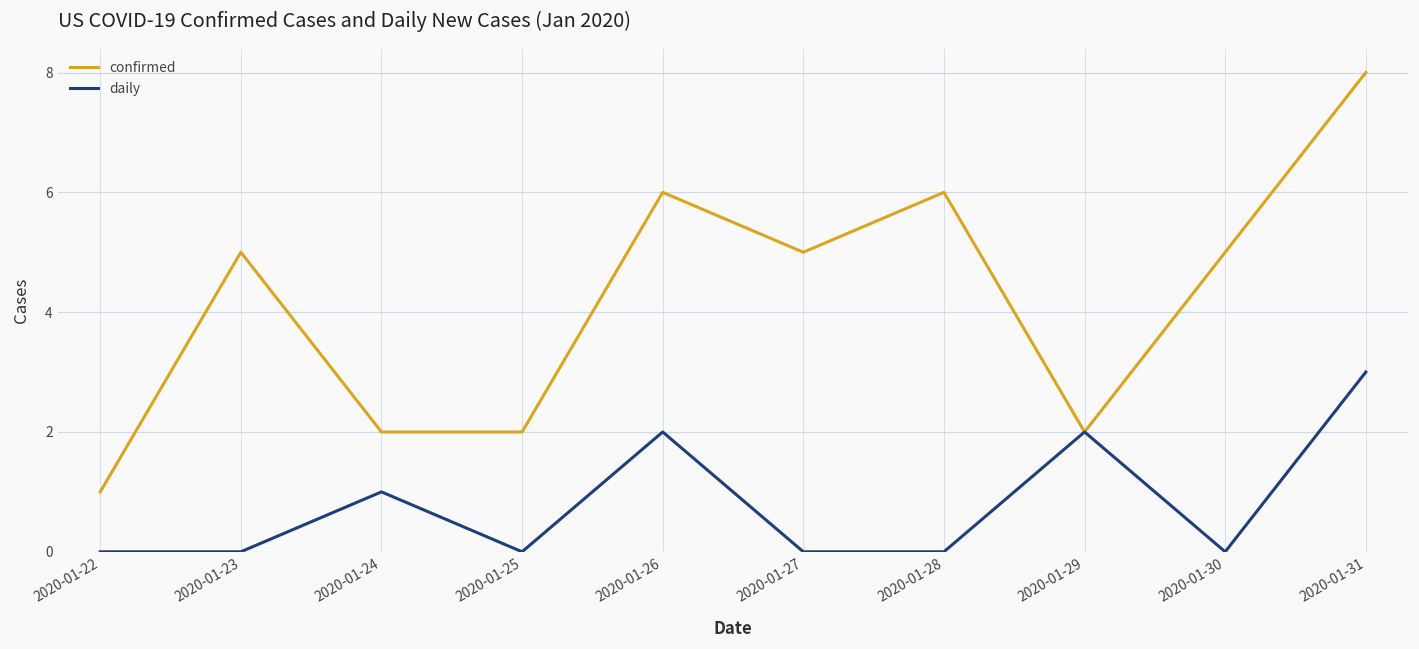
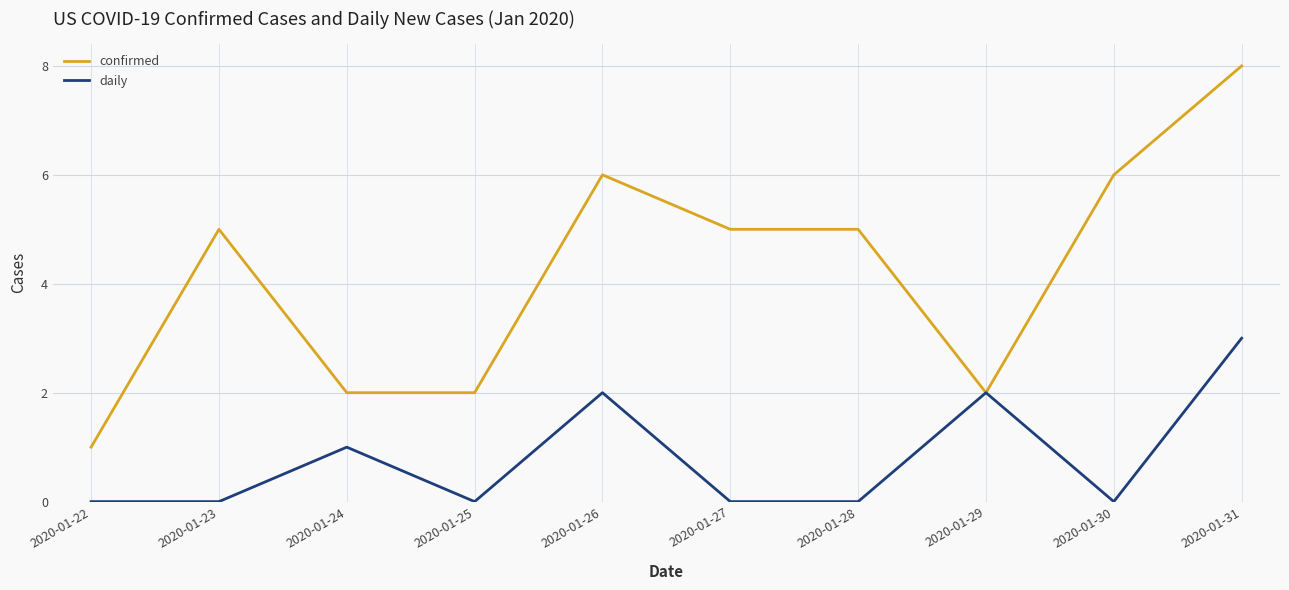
  {
    "confirmed": {
      "2020-01-22": 1,
      "2020-01-23": 5,
      "2020-01-24": 2,
      "2020-01-25": 2,
      "2020-01-26": 6,
      "2020-01-27": 5,
-     "2020-01-28": 6,
-     "2020-01-30": 5,
+     "2020-01-28": 5,
+     "2020-01-30": 6,
      "2020-01-31": 8
    },
    "daily": {
      "2020-01-22": 0,
      "2020-01-23": 0,
      "2020-01-24": 1,
      "2020-01-25": 0,
      "2020-01-26": 2,
      "2020-01-27": 0,
      "2020-01-28": 0,
      "2020-01-30": 0,
      "2020-01-31": 3
    }
  }
